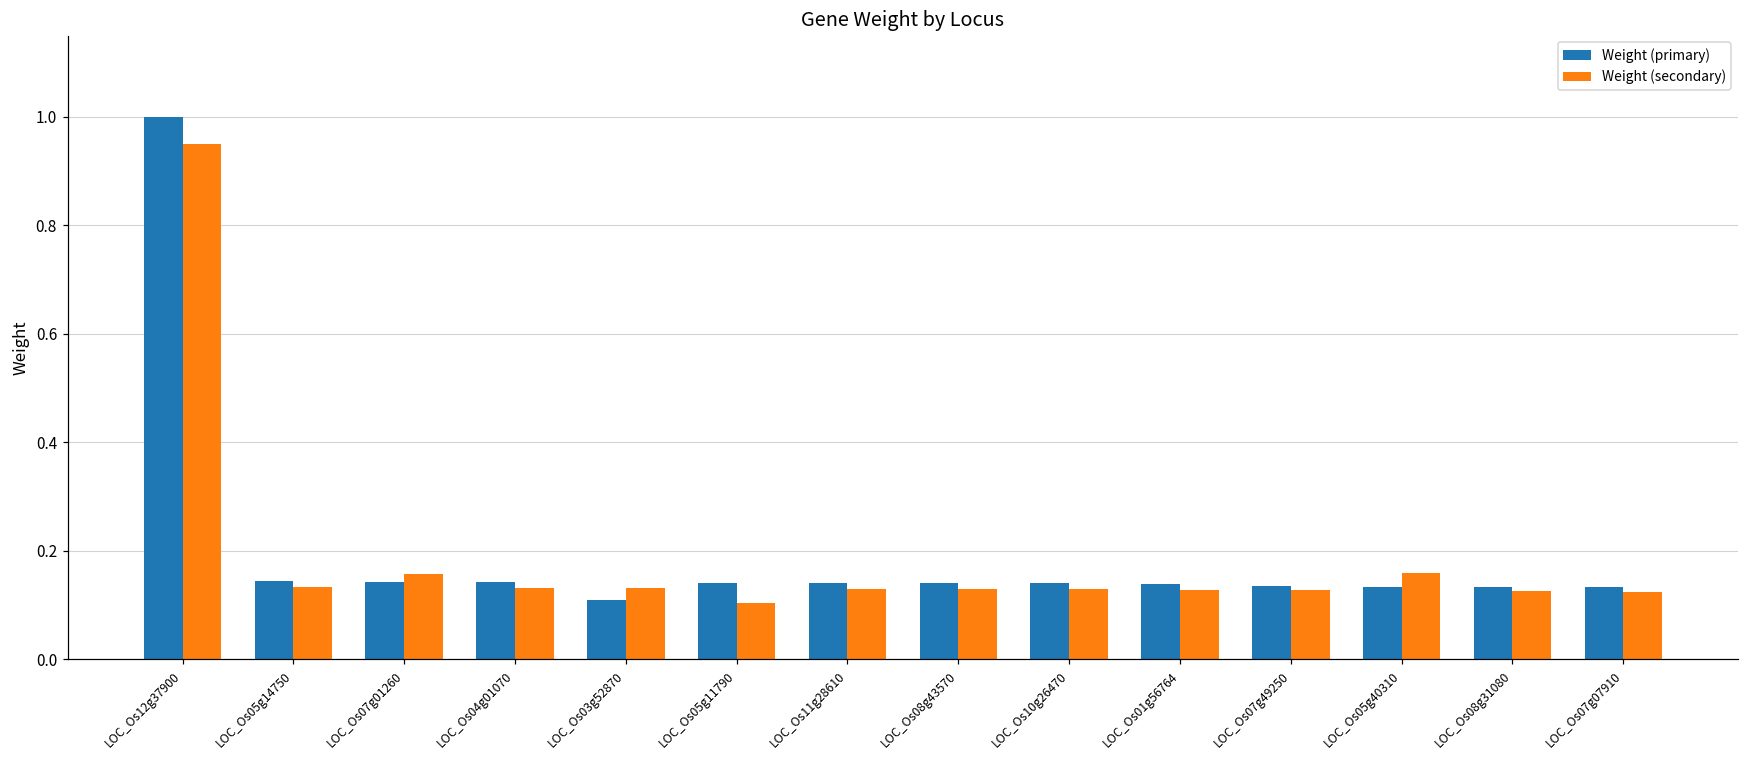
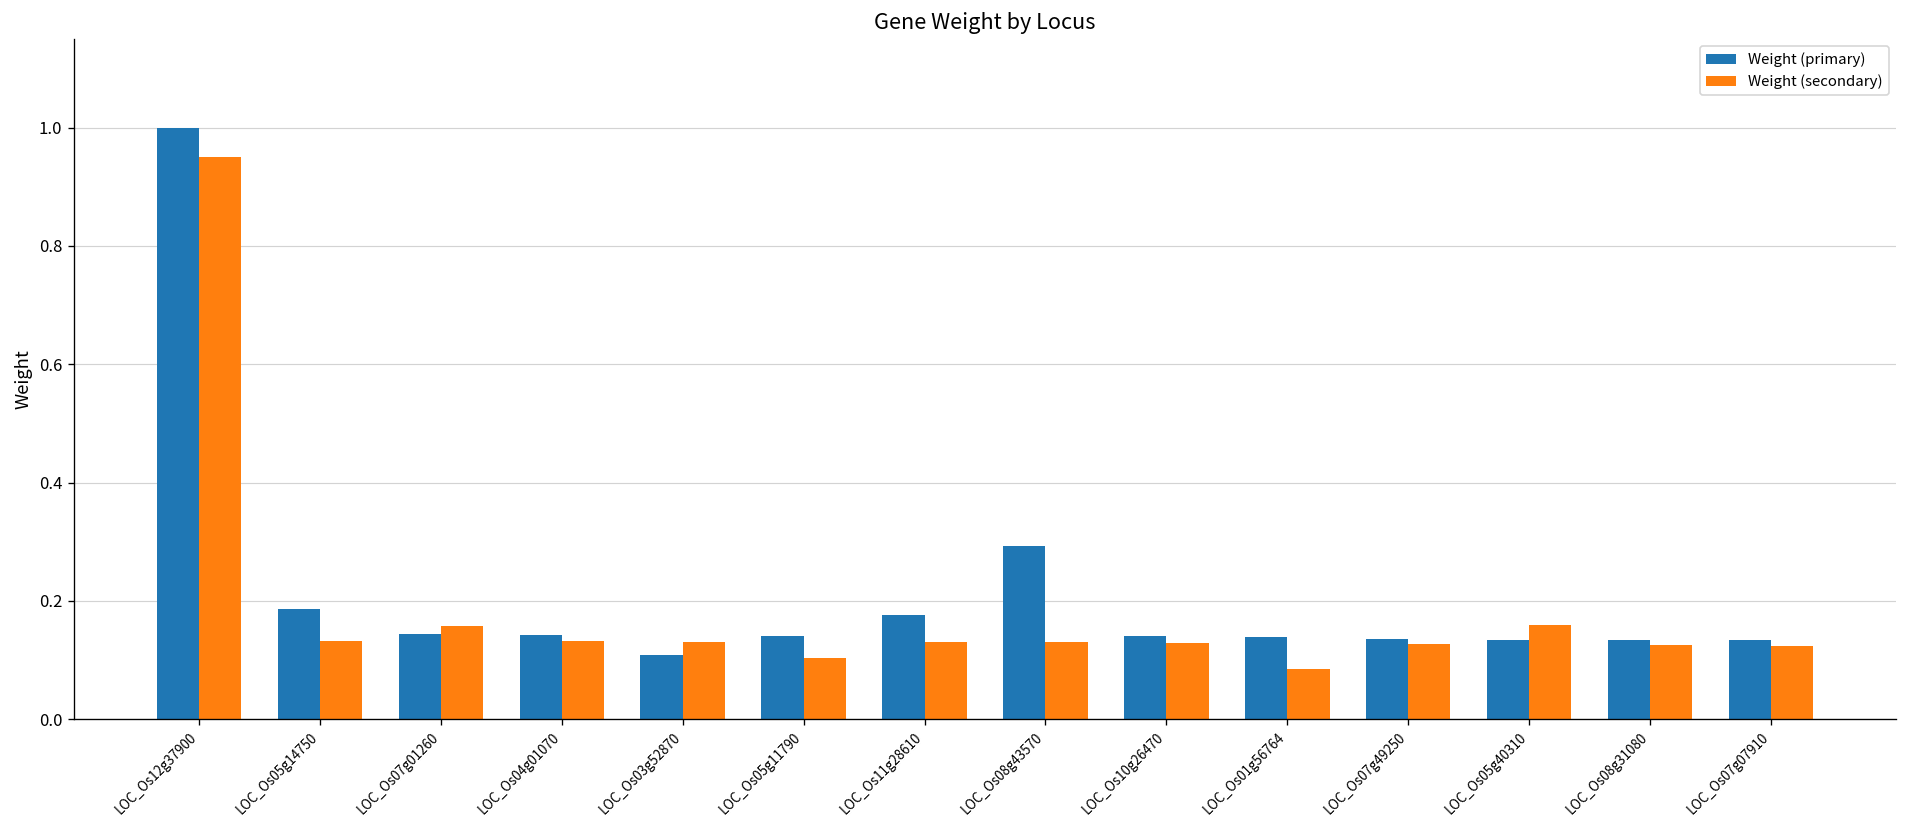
  {
    "Weight (primary)": {
      "LOC_Os12g37900": 1.00,
-     "LOC_Os05g14750": 0.14,
+     "LOC_Os05g14750": 0.19,
      "LOC_Os07g01260": 0.14,
      "LOC_Os04g01070": 0.14,
      "LOC_Os03g52870": 0.11,
      "LOC_Os05g11790": 0.14,
-     "LOC_Os11g28610": 0.14,
-     "LOC_Os08g43570": 0.14,
+     "LOC_Os11g28610": 0.18,
+     "LOC_Os08g43570": 0.29,
      "LOC_Os10g26470": 0.14,
      "LOC_Os01g56764": 0.14,
      "LOC_Os07g49250": 0.14,
      "LOC_Os05g40310": 0.13,
      "LOC_Os08g31080": 0.13,
      "LOC_Os07g07910": 0.13
    },
    "Weight (secondary)": {
      "LOC_Os12g37900": 0.95,
      "LOC_Os05g14750": 0.13,
      "LOC_Os07g01260": 0.16,
      "LOC_Os04g01070": 0.13,
      "LOC_Os03g52870": 0.13,
      "LOC_Os05g11790": 0.10,
      "LOC_Os11g28610": 0.13,
      "LOC_Os08g43570": 0.13,
      "LOC_Os10g26470": 0.13,
-     "LOC_Os01g56764": 0.13,
+     "LOC_Os01g56764": 0.08,
      "LOC_Os07g49250": 0.13,
      "LOC_Os05g40310": 0.16,
      "LOC_Os08g31080": 0.13,
      "LOC_Os07g07910": 0.12
    }
  }
